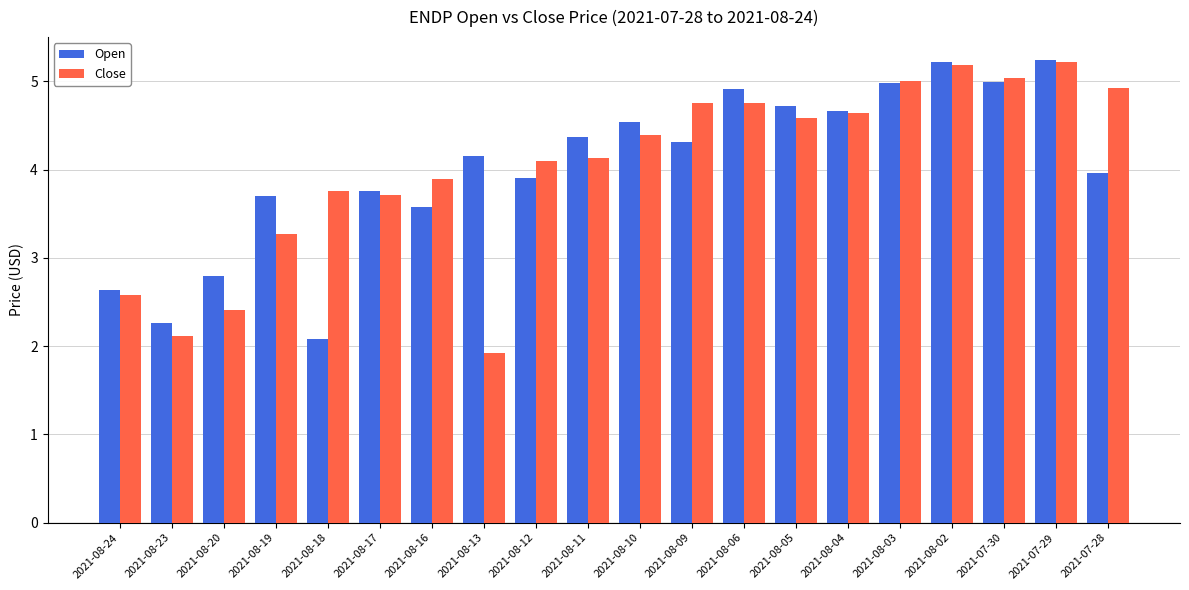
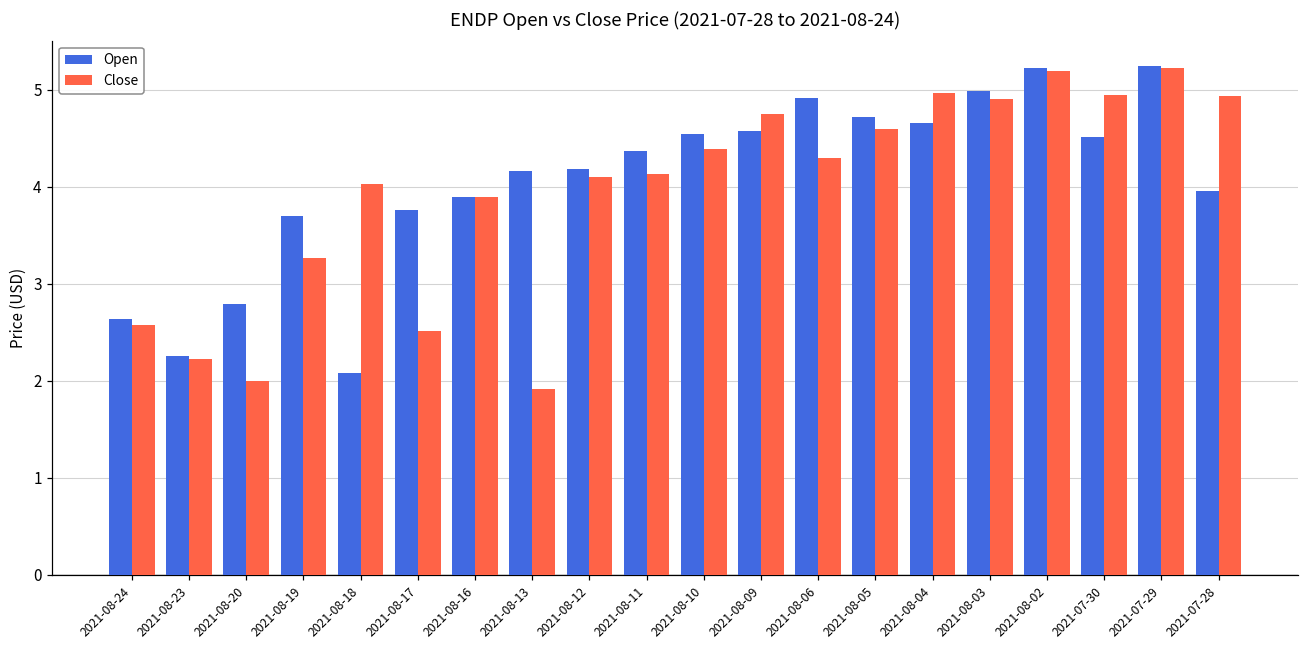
  {
    "Open": {
      "2021-08-24": 2.6,
      "2021-08-23": 2.3,
      "2021-08-20": 2.8,
      "2021-08-19": 3.7,
      "2021-08-18": 2.1,
      "2021-08-17": 3.8,
-     "2021-08-16": 3.6,
+     "2021-08-16": 3.9,
      "2021-08-13": 4.2,
-     "2021-08-12": 3.9,
+     "2021-08-12": 4.2,
      "2021-08-11": 4.4,
      "2021-08-10": 4.5,
-     "2021-08-09": 4.3,
+     "2021-08-09": 4.6,
      "2021-08-06": 4.9,
      "2021-08-05": 4.7,
      "2021-08-04": 4.7,
      "2021-08-03": 5.0,
      "2021-08-02": 5.2,
-     "2021-07-30": 5.0,
+     "2021-07-30": 4.5,
      "2021-07-29": 5.2,
      "2021-07-28": 4.0
    },
    "Close": {
      "2021-08-24": 2.6,
-     "2021-08-23": 2.1,
-     "2021-08-20": 2.4,
+     "2021-08-23": 2.2,
+     "2021-08-20": 2.0,
      "2021-08-19": 3.3,
-     "2021-08-18": 3.8,
-     "2021-08-17": 3.7,
+     "2021-08-18": 4.0,
+     "2021-08-17": 2.5,
      "2021-08-16": 3.9,
      "2021-08-13": 1.9,
      "2021-08-12": 4.1,
      "2021-08-11": 4.1,
      "2021-08-10": 4.4,
      "2021-08-09": 4.8,
-     "2021-08-06": 4.8,
+     "2021-08-06": 4.3,
      "2021-08-05": 4.6,
-     "2021-08-04": 4.6,
-     "2021-08-03": 5.0,
+     "2021-08-04": 5.0,
+     "2021-08-03": 4.9,
      "2021-08-02": 5.2,
-     "2021-07-30": 5.0,
+     "2021-07-30": 4.9,
      "2021-07-29": 5.2,
      "2021-07-28": 4.9
    }
  }
